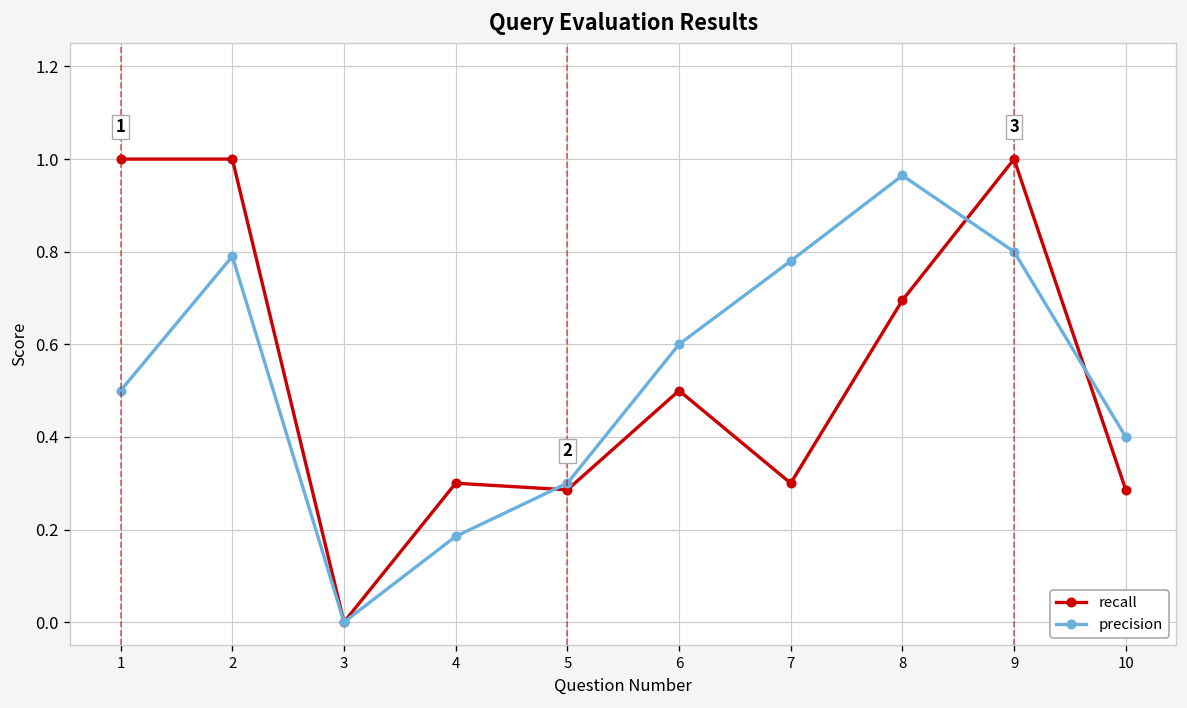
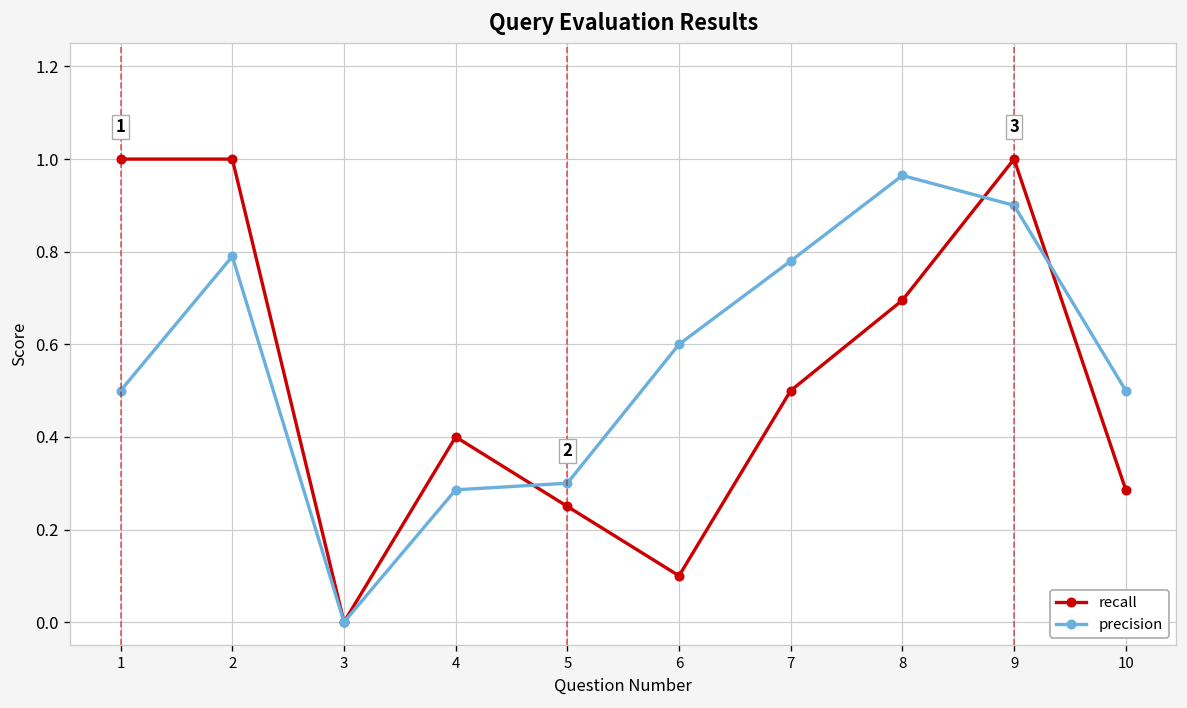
  {
    "recall": {
      "2": 1.00,
-     "4": 0.3,
-     "5": 0.29,
-     "6": 0.5,
-     "7": 0.3,
+     "4": 0.4,
+     "5": 0.25,
+     "6": 0.1,
+     "7": 0.5,
      "8": 0.70,
      "10": 0.29
    },
    "precision": {
      "1": 0.50,
      "2": 0.79,
-     "4": 0.19,
+     "4": 0.29,
      "6": 0.60,
      "7": 0.78,
      "8": 0.96,
-     "9": 0.8,
-     "10": 0.4
+     "9": 0.9,
+     "10": 0.5
    }
  }
